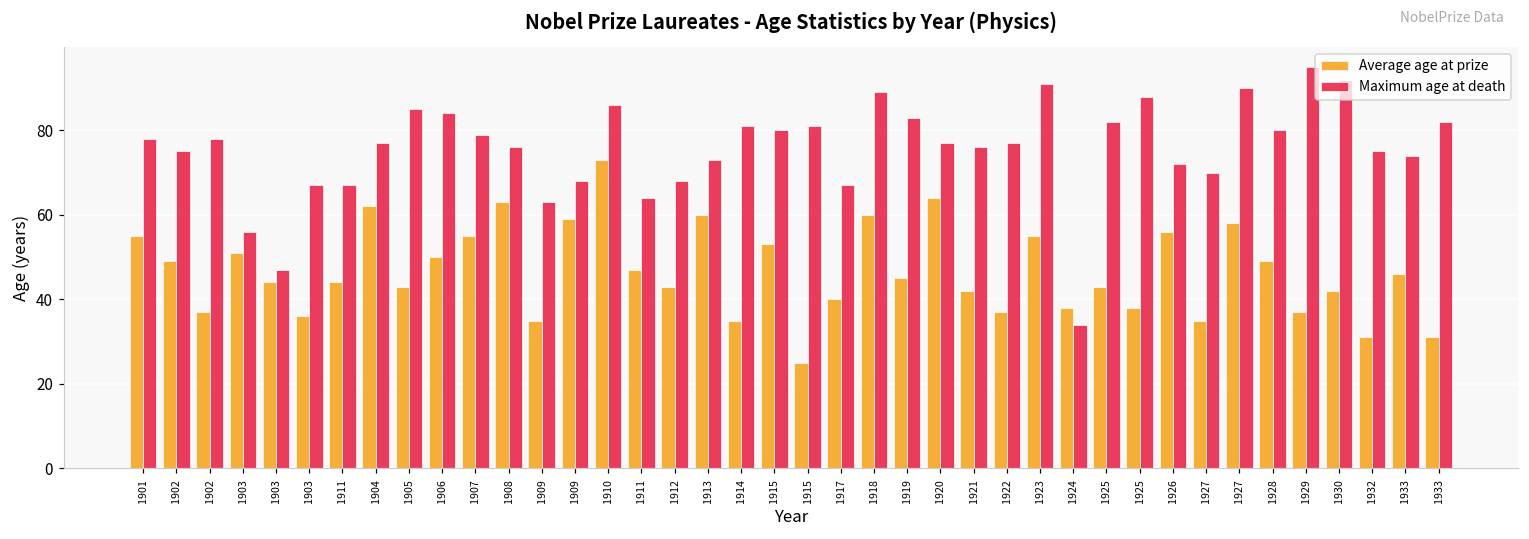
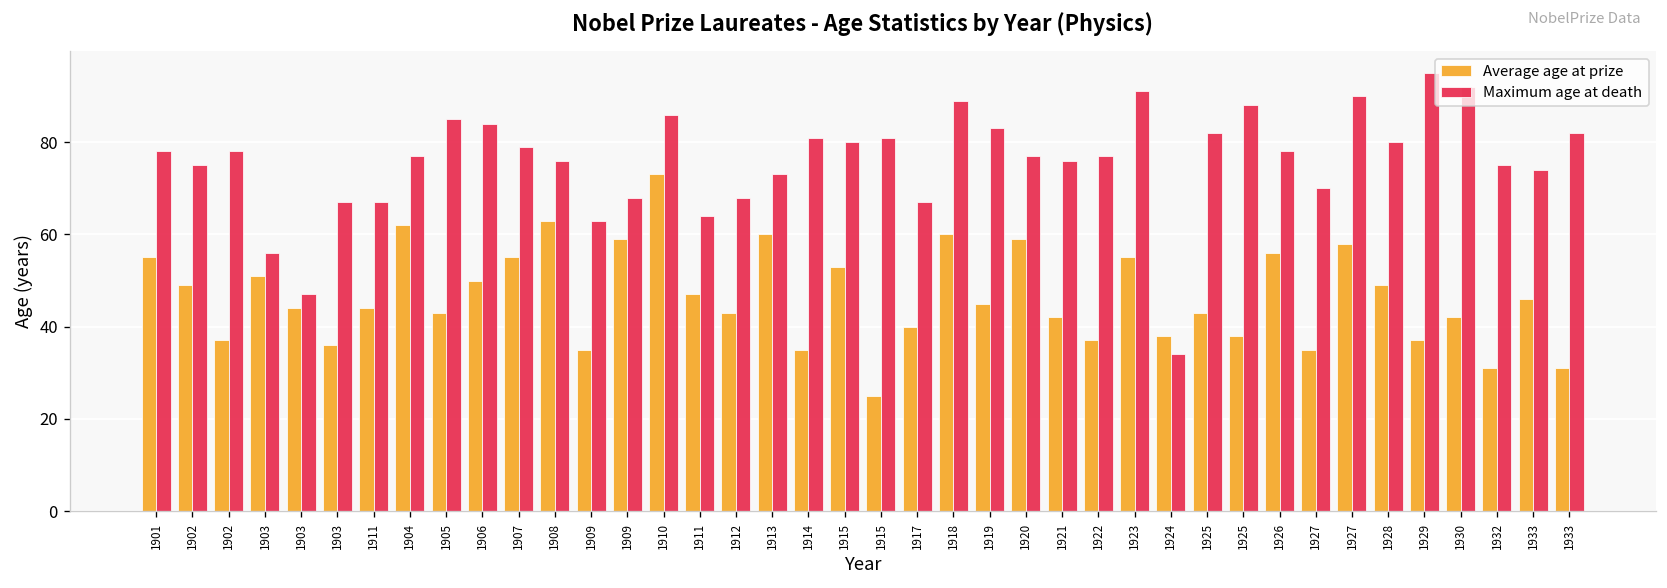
  {
    "Average age at prize": {
      "1901": 55,
      "1904": 62,
      "1905": 43,
      "1906": 50,
      "1907": 55,
      "1908": 63,
      "1910": 73,
      "1912": 43,
      "1913": 60,
      "1914": 35,
      "1917": 40,
      "1918": 60,
      "1919": 45,
-     "1920": 64,
+     "1920": 59,
      "1921": 42,
      "1922": 37,
      "1923": 55,
      "1924": 38,
      "1926": 56,
      "1928": 49,
      "1929": 37,
      "1930": 42,
      "1932": 31
    },
    "Maximum age at death": {
      "1901": 78,
      "1904": 77,
      "1905": 85,
      "1906": 84,
      "1907": 79,
      "1908": 76,
      "1910": 86,
      "1912": 68,
      "1913": 73,
      "1914": 81,
      "1917": 67,
      "1918": 89,
      "1919": 83,
      "1920": 77,
      "1921": 76,
      "1922": 77,
      "1923": 91,
      "1924": 34,
-     "1926": 72,
+     "1926": 78,
      "1928": 80,
      "1929": 95,
      "1932": 75
    }
  }
